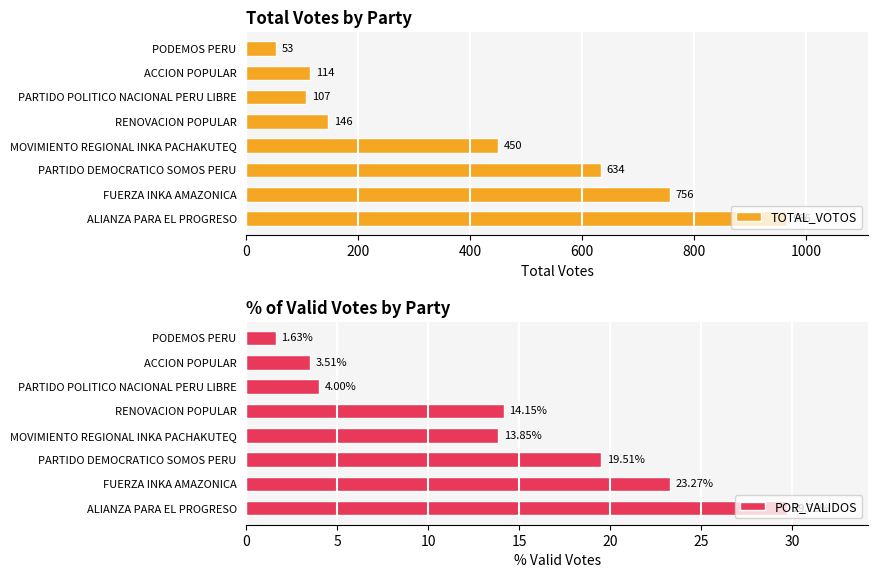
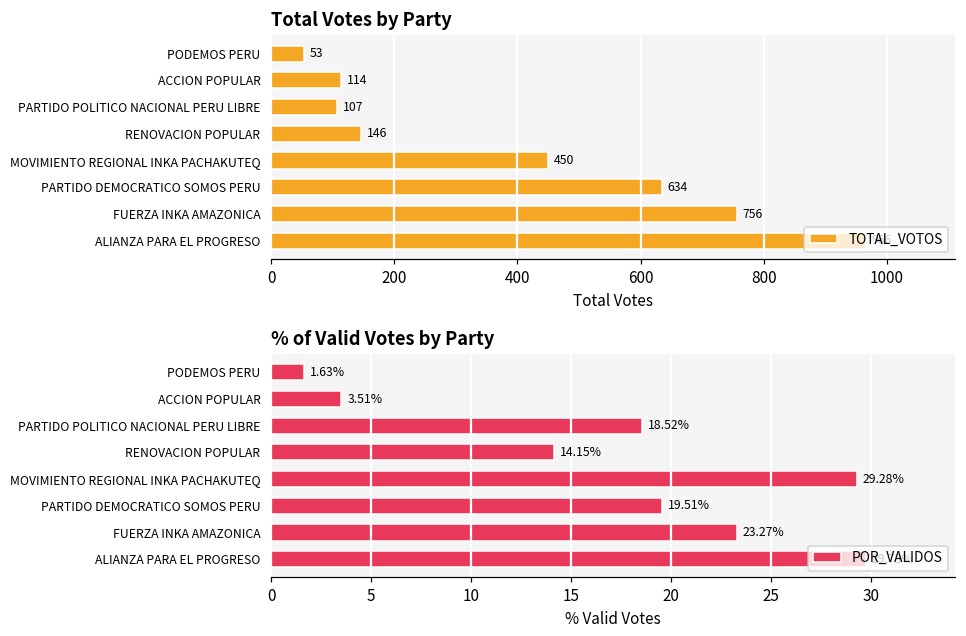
  {
    "Total Votes by Party": {
      "PODEMOS PERU": "53",
      "ACCION POPULAR": "114",
      "PARTIDO POLITICO NACIONAL PERU LIBRE": "107",
      "RENOVACION POPULAR": "146",
      "MOVIMIENTO REGIONAL INKA PACHAKUTEQ": "450",
      "PARTIDO DEMOCRATICO SOMOS PERU": "634",
      "FUERZA INKA AMAZONICA": "756"
    },
    "% of Valid Votes by Party": {
      "PODEMOS PERU": "1.63%",
      "ACCION POPULAR": "3.51%",
-     "PARTIDO POLITICO NACIONAL PERU LIBRE": "4.00%",
+     "PARTIDO POLITICO NACIONAL PERU LIBRE": "18.52%",
      "RENOVACION POPULAR": "14.15%",
-     "MOVIMIENTO REGIONAL INKA PACHAKUTEQ": "13.85%",
+     "MOVIMIENTO REGIONAL INKA PACHAKUTEQ": "29.28%",
      "PARTIDO DEMOCRATICO SOMOS PERU": "19.51%",
      "FUERZA INKA AMAZONICA": "23.27%"
    }
  }
